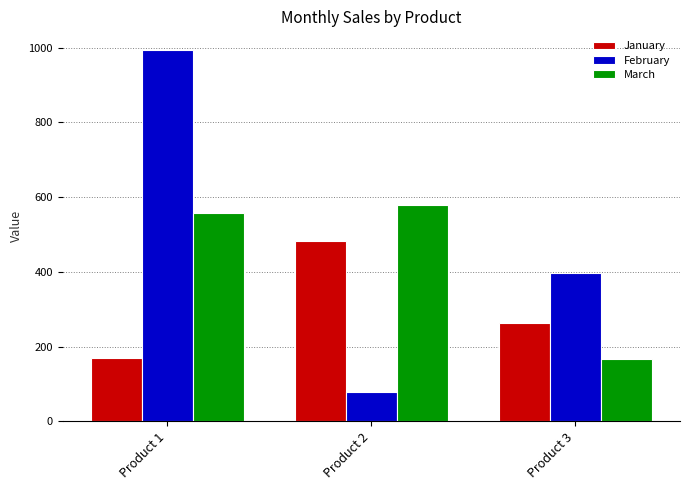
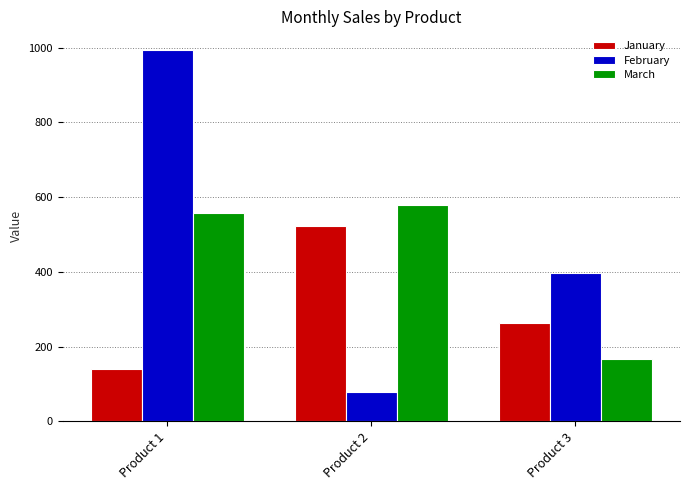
  {
    "January": {
-     "Product 1": 170,
-     "Product 2": 480,
+     "Product 1": 140,
+     "Product 2": 520,
      "Product 3": 260
    },
    "February": {
      "Product 1": 990,
      "Product 2": 80,
      "Product 3": 400
    },
    "March": {
      "Product 1": 560,
      "Product 2": 580,
      "Product 3": 170
    }
  }
